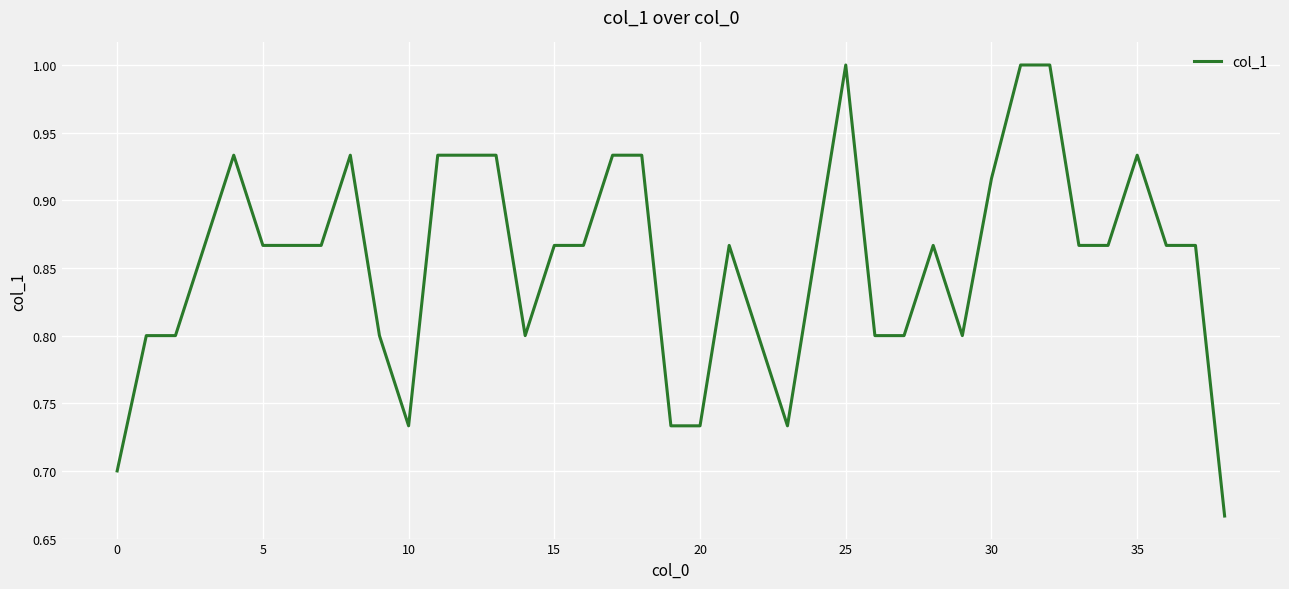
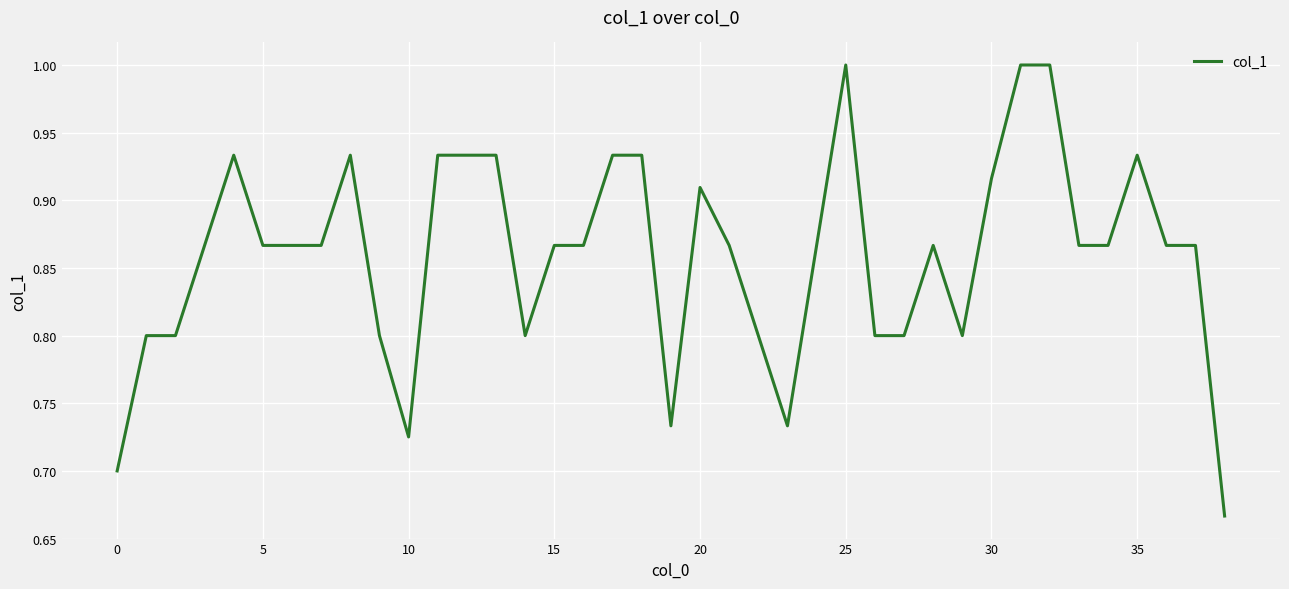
  {
    "0": 0.700,
    "5": 0.867,
-   "10": 0.733,
+   "10": 0.725,
    "15": 0.867,
-   "20": 0.733,
+   "20": 0.909,
    "25": 1.000,
    "30": 0.916,
    "35": 0.933
  }
